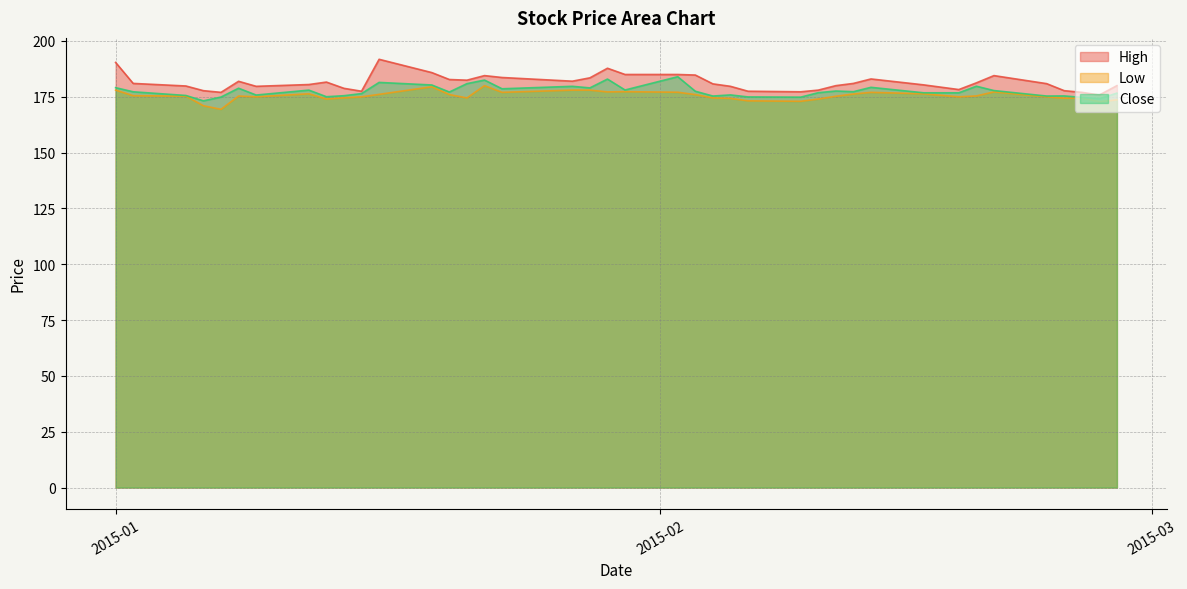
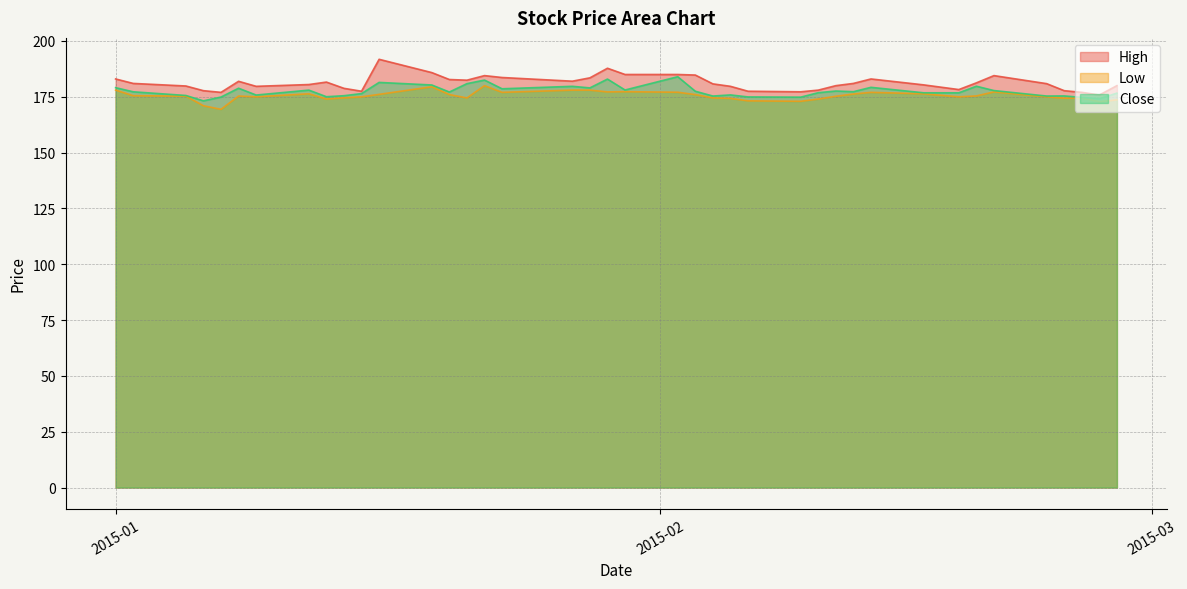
  {
    "High": {
-     "2015-01": 190
+     "2015-01": 183
    }
  }
